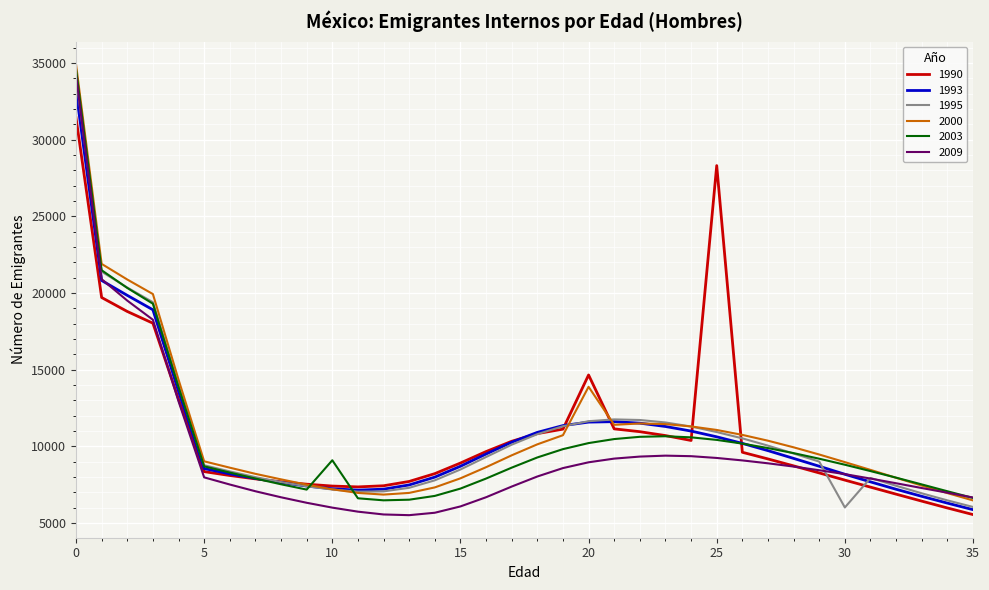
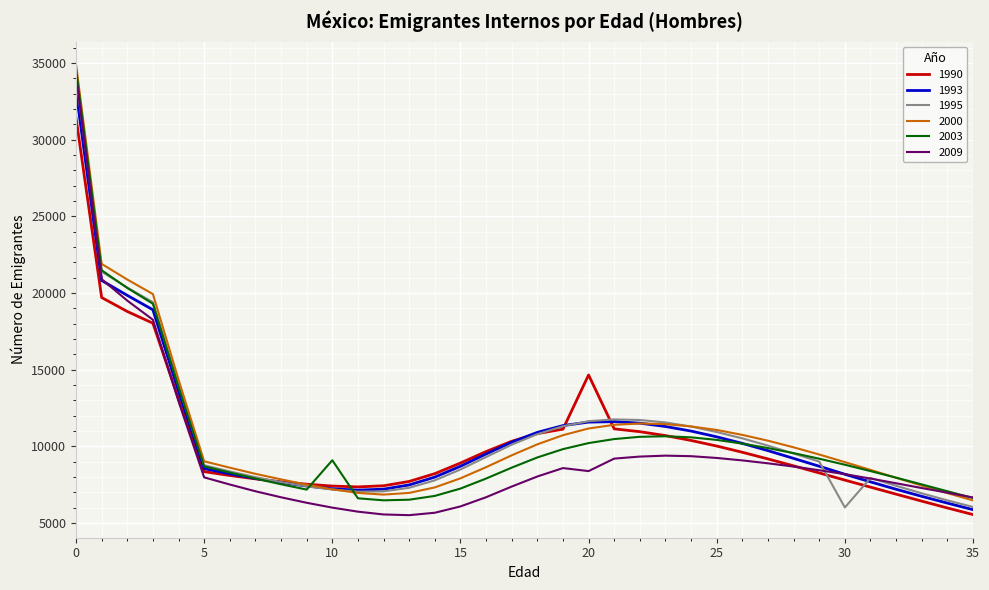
  {
    "1990": {
      "0": 31400,
      "5": 8400,
      "10": 7400,
      "15": 8900,
      "20": 14700,
-     "25": 28300,
+     "25": 10000,
      "30": 7800,
      "35": 5600
    },
    "1993": {
      "0": 33200,
      "15": 8700,
      "25": 10600,
      "35": 5900
    },
    "1995": {
      "15": 8500,
      "30": 6000,
      "35": 6000
    },
    "2000": {
      "0": 34900,
      "5": 9000,
      "15": 7900,
-     "20": 13900,
+     "20": 11200,
      "30": 9000
    },
    "2003": {
      "0": 34600,
      "10": 9100,
      "15": 7200,
      "20": 10200,
      "25": 10400,
      "30": 8800
    },
    "2009": {
      "5": 8000,
      "10": 6000,
      "15": 6100,
-     "20": 9000,
+     "20": 8400,
      "25": 9200
    }
  }
